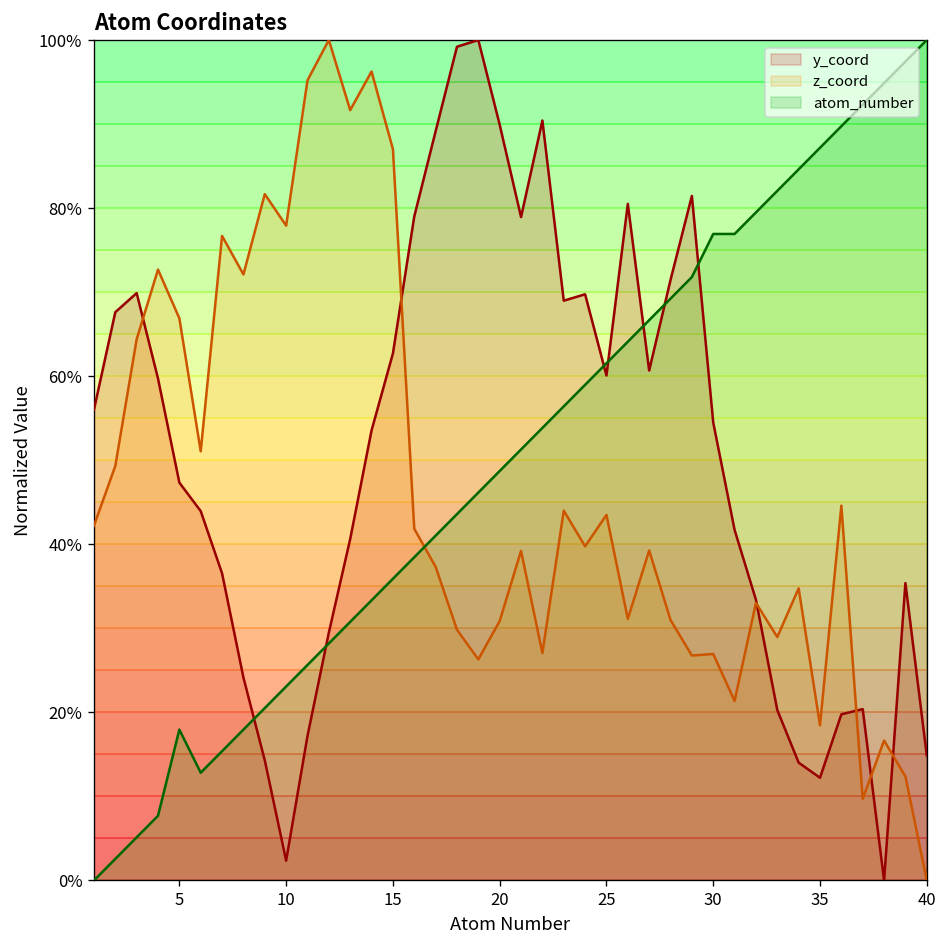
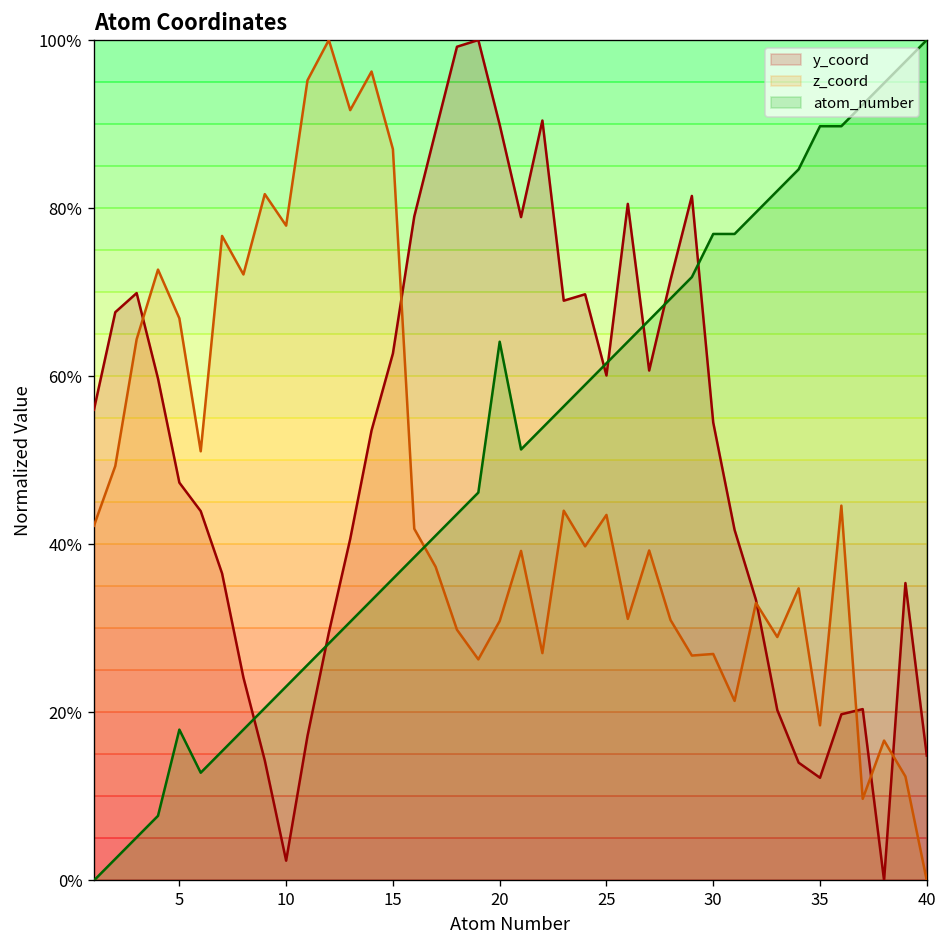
  {
    "atom_number": {
      "5": "18%",
      "10": "23%",
      "15": "36%",
-     "20": "49%",
+     "20": "64%",
      "25": "62%",
      "30": "77%",
-     "35": "87%",
+     "35": "90%",
      "40": "100%"
    }
  }
